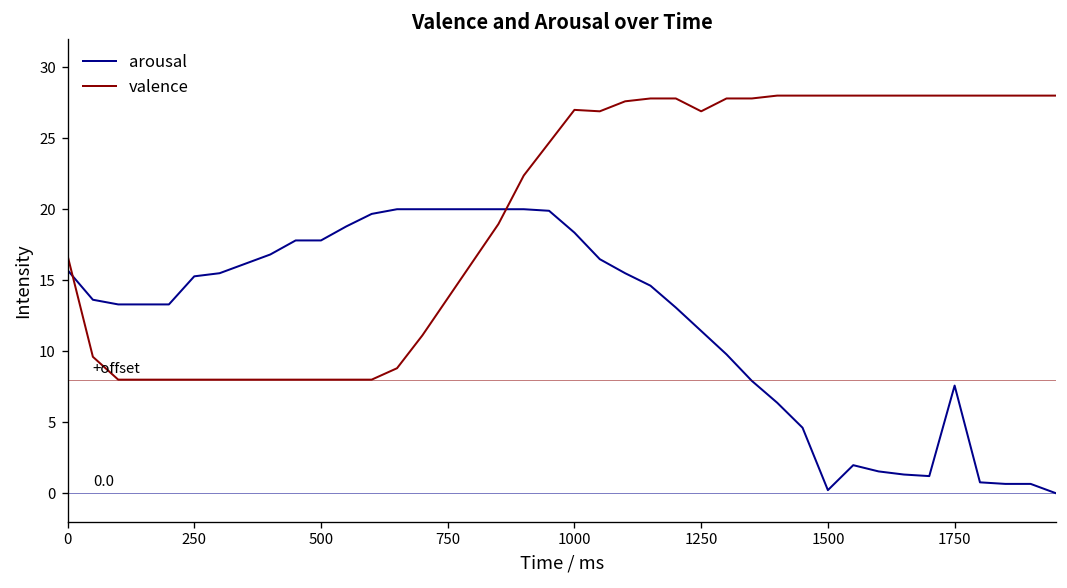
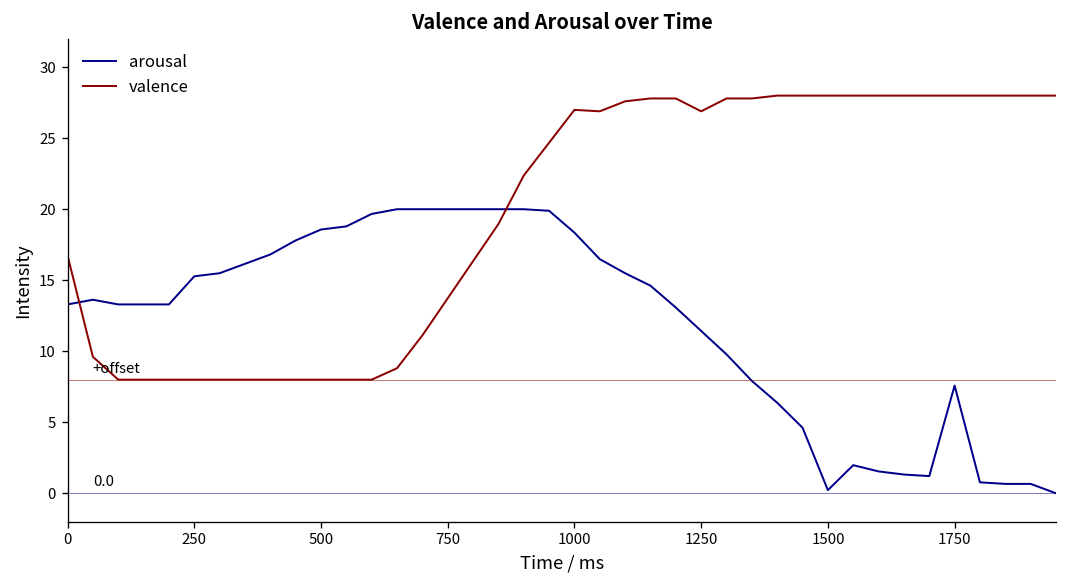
  {
    "arousal": {
-     "0": 15.7,
+     "0": 13.3,
      "250": 15.3,
-     "500": 17.8,
+     "500": 18.6,
      "750": 20.0,
      "1000": 18.4,
      "1250": 11.4,
      "1500": 0.2,
      "1750": 7.6
    },
    "valence": {
      "0": 16.7,
      "250": 8.0,
      "500": 8.0,
      "750": 13.7,
      "1000": 27.0,
      "1250": 26.9,
      "1500": 28.0,
      "1750": 28.0
    }
  }
